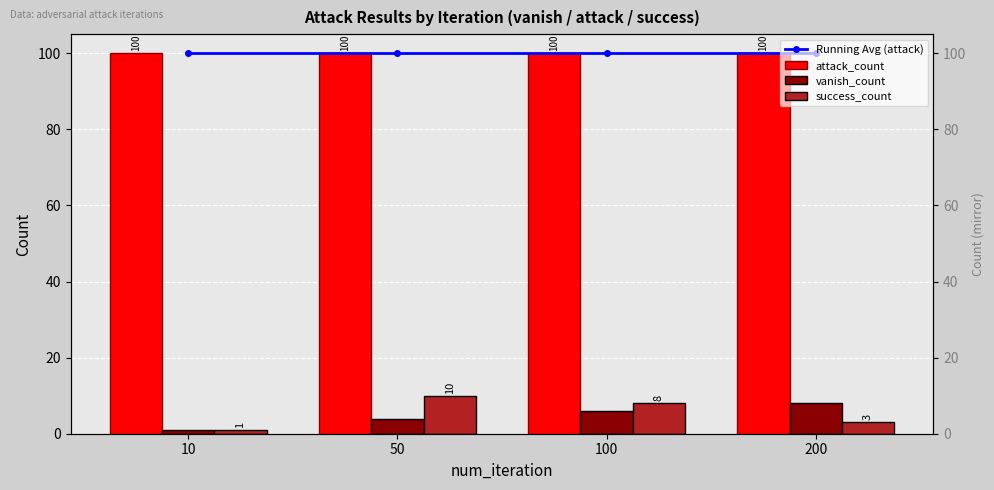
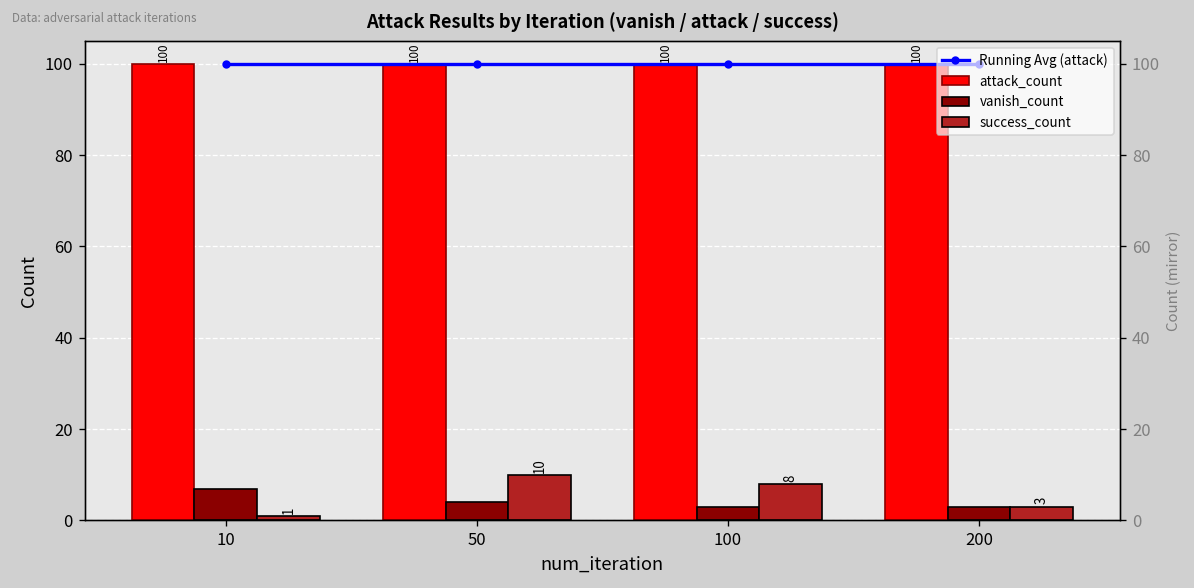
  {
    "attack_count": {
      "10": 100,
      "50": 100,
      "100": 100,
      "200": 100
    },
    "Running Avg (attack)": {
      "10": 100,
      "50": 100,
      "100": 100
    },
    "vanish_count": {
-     "10": 1,
+     "10": 7,
      "50": 4,
-     "100": 6,
-     "200": 8
+     "100": 3,
+     "200": 3
    },
    "success_count": {
      "10": 1,
      "50": 10,
      "100": 8,
      "200": 3
    }
  }
